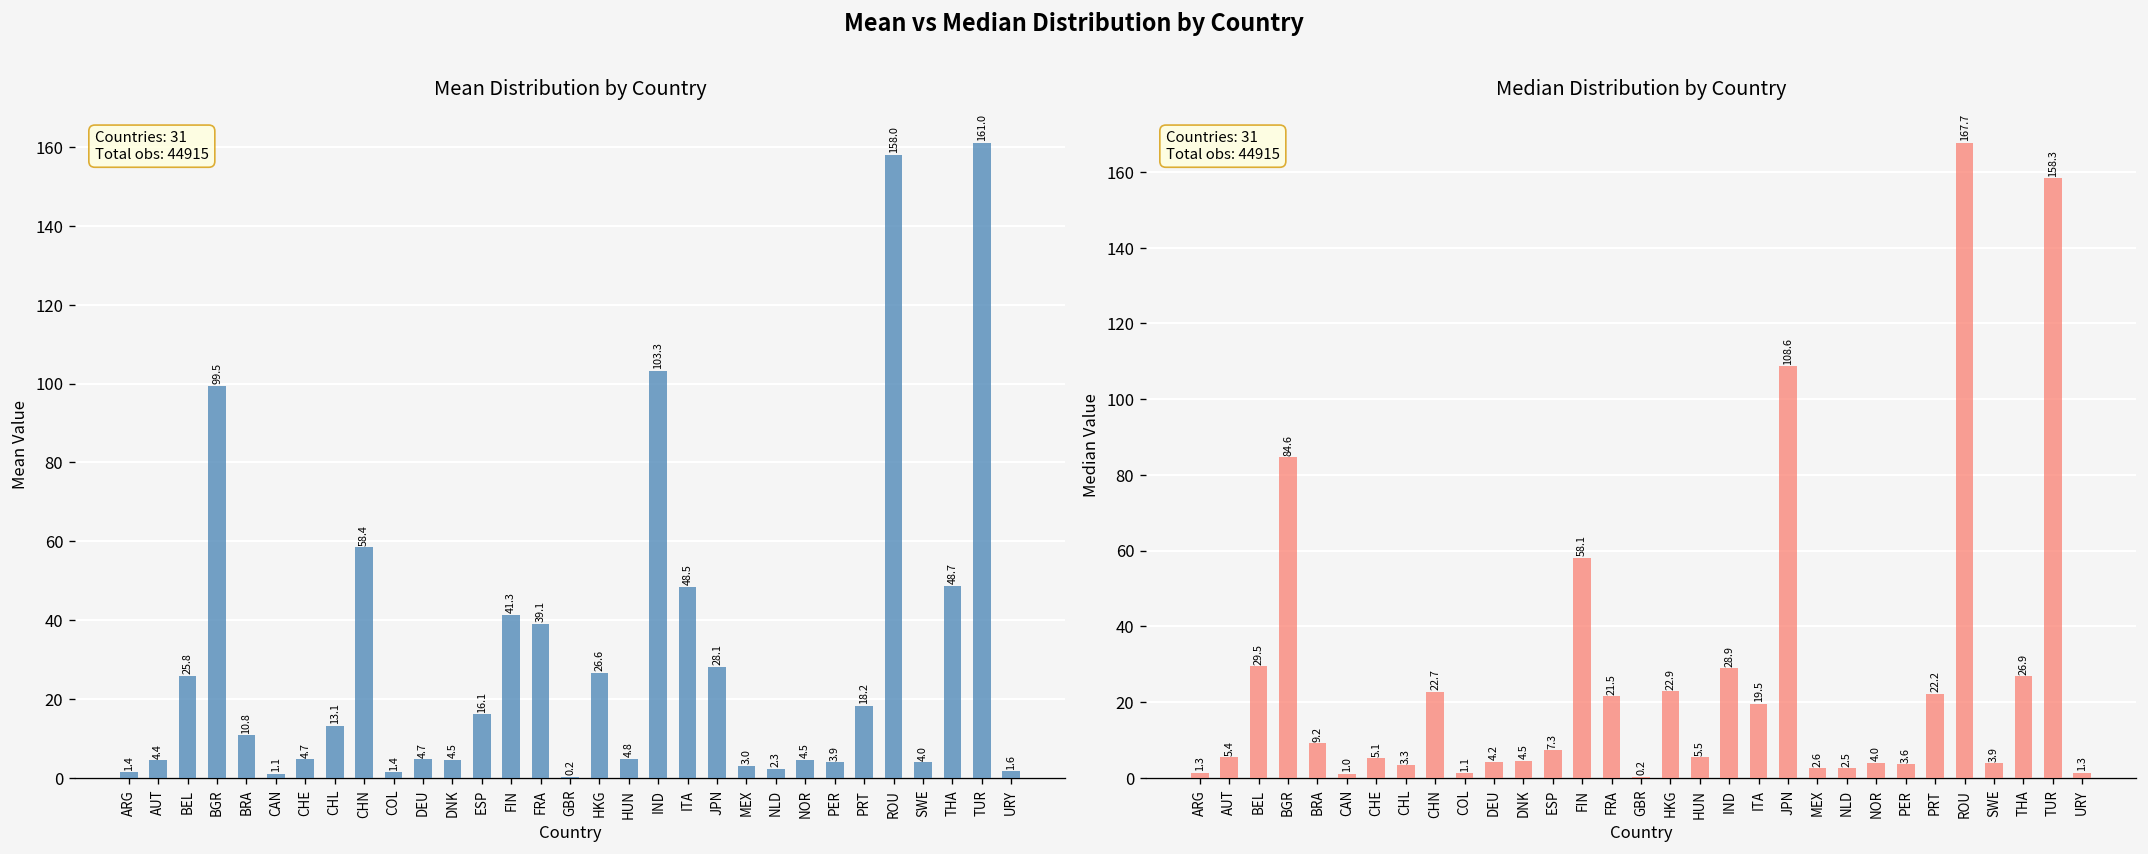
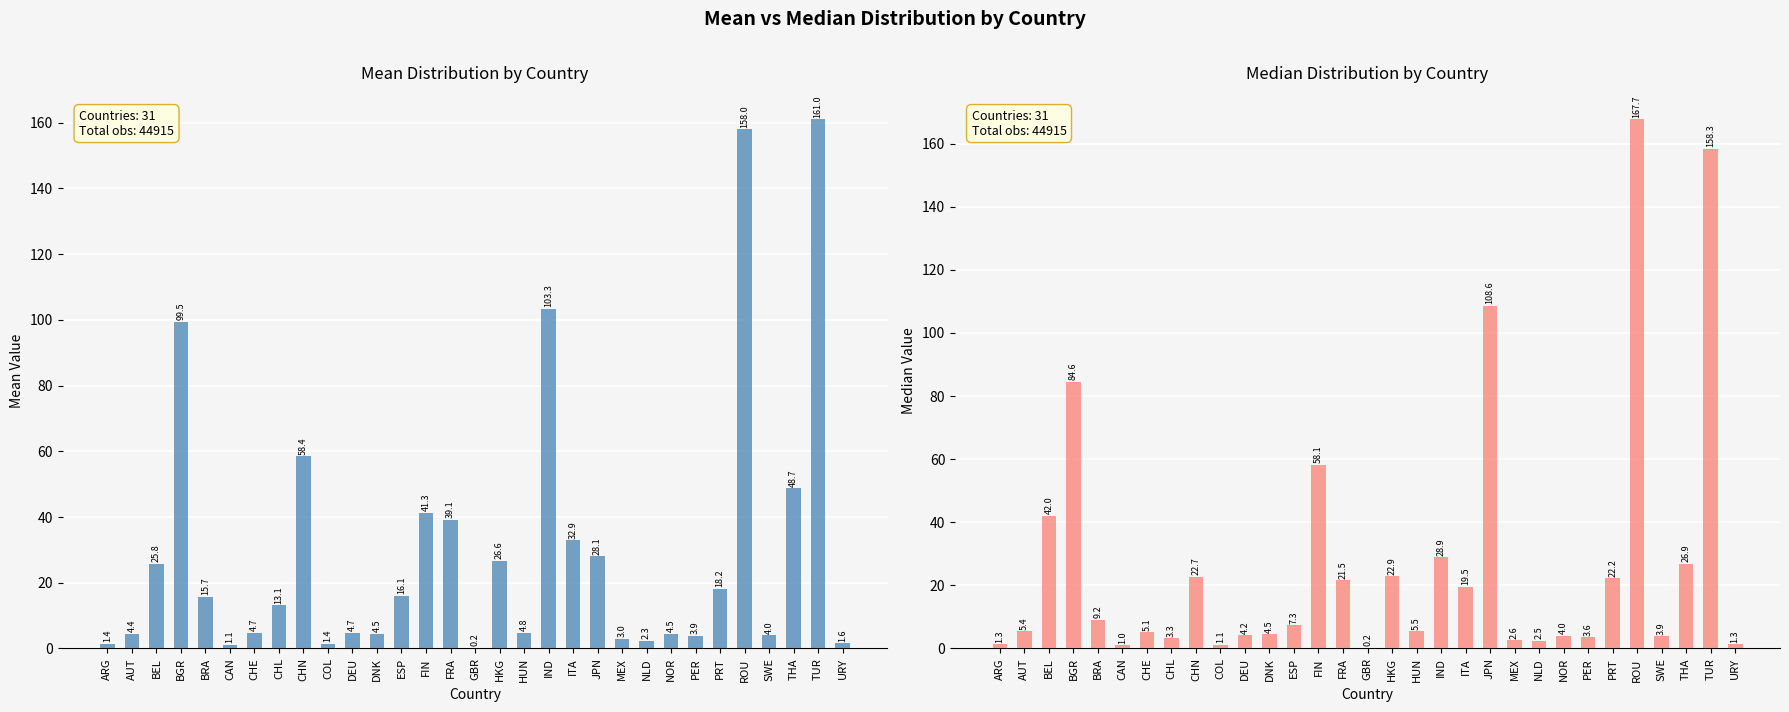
  {
    "Mean Distribution by Country": {
      "ARG": 1.4,
      "AUT": 4.4,
      "BEL": 25.8,
      "BGR": 99.5,
-     "BRA": 10.8,
+     "BRA": 15.7,
      "CAN": 1.1,
      "CHE": 4.7,
      "CHL": 13.1,
      "CHN": 58.4,
      "COL": 1.4,
      "DEU": 4.7,
      "DNK": 4.5,
      "ESP": 16.1,
      "FIN": 41.3,
      "FRA": 39.1,
      "GBR": 0.2,
      "HKG": 26.6,
      "HUN": 4.8,
      "IND": 103.3,
-     "ITA": 48.5,
+     "ITA": 32.9,
      "JPN": 28.1,
      "MEX": 3.0,
      "NLD": 2.3,
      "NOR": 4.5,
      "PER": 3.9,
      "PRT": 18.2,
      "ROU": 158.0,
      "SWE": 4.0,
      "THA": 48.7,
      "TUR": 161.0,
      "URY": 1.6
    },
    "Median Distribution by Country": {
      "ARG": 1.3,
      "AUT": 5.4,
-     "BEL": 29.5,
+     "BEL": 42.0,
      "BGR": 84.6,
      "BRA": 9.2,
      "CAN": 1.0,
      "CHE": 5.1,
      "CHL": 3.3,
      "CHN": 22.7,
      "COL": 1.1,
      "DEU": 4.2,
      "DNK": 4.5,
      "ESP": 7.3,
      "FIN": 58.1,
      "FRA": 21.5,
      "GBR": 0.2,
      "HKG": 22.9,
      "HUN": 5.5,
      "IND": 28.9,
      "ITA": 19.5,
      "JPN": 108.6,
      "MEX": 2.6,
      "NLD": 2.5,
      "NOR": 4.0,
      "PER": 3.6,
      "PRT": 22.2,
      "ROU": 167.7,
      "SWE": 3.9,
      "THA": 26.9,
      "TUR": 158.3,
      "URY": 1.3
    }
  }
